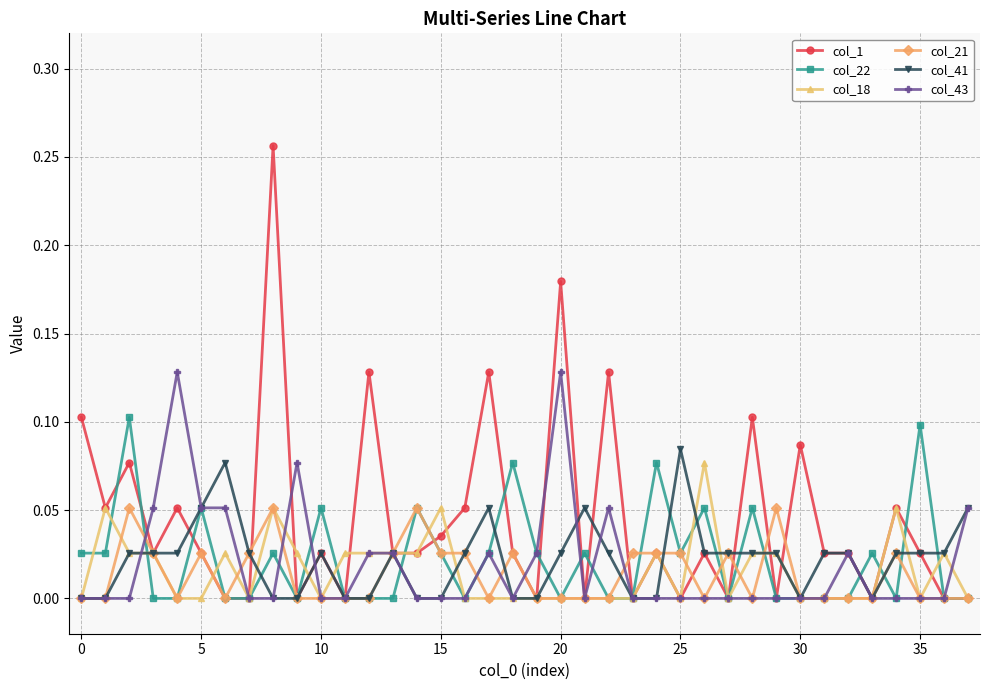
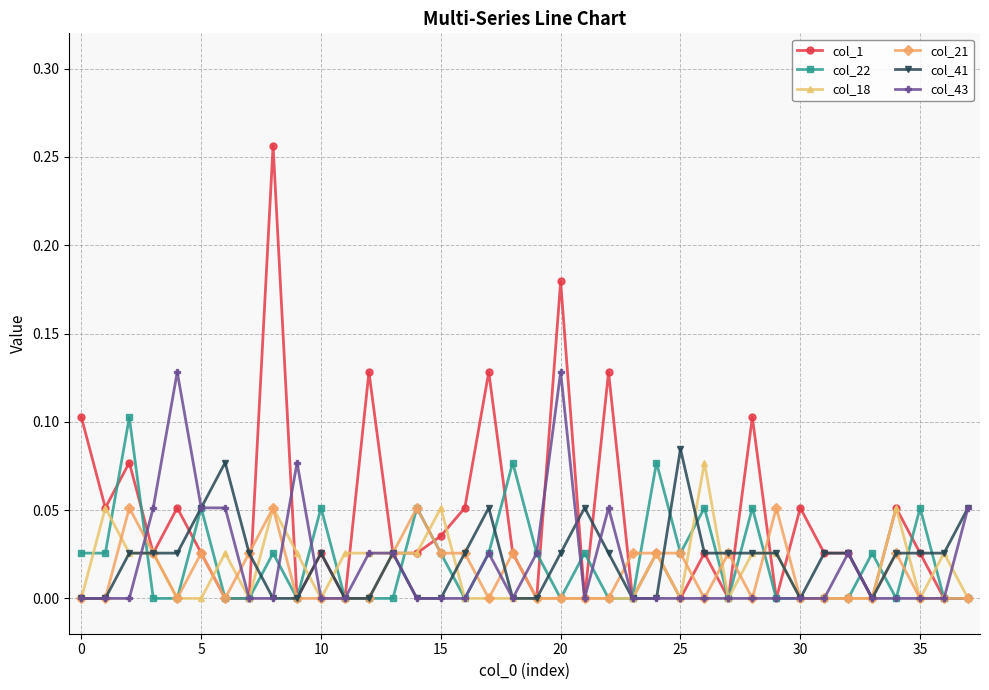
  {
    "col_1": {
      "0": 0.103,
      "15": 0.035,
      "20": 0.179,
-     "30": 0.087
+     "30": 0.051
    },
    "col_22": {
      "0": 0.026,
      "10": 0.051,
-     "35": 0.098
+     "35": 0.051
    },
    "col_41": {
      "20": 0.026,
      "25": 0.085
    },
    "col_43": {
      "20": 0.128
    }
  }
